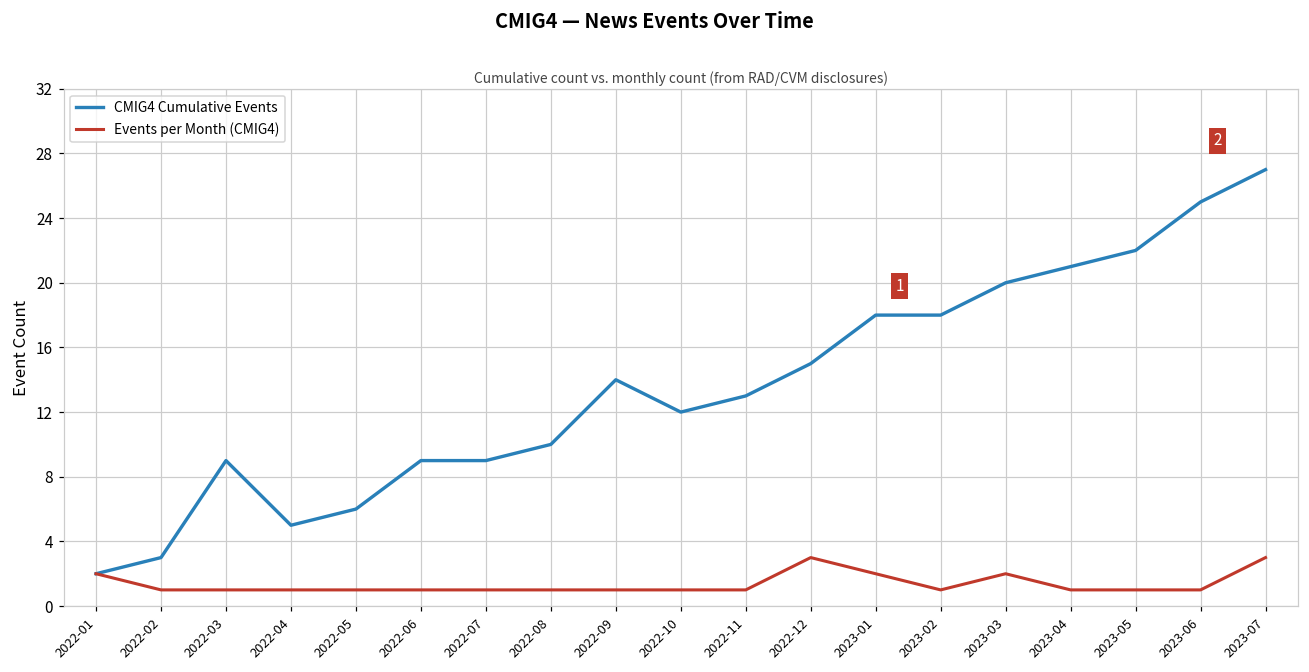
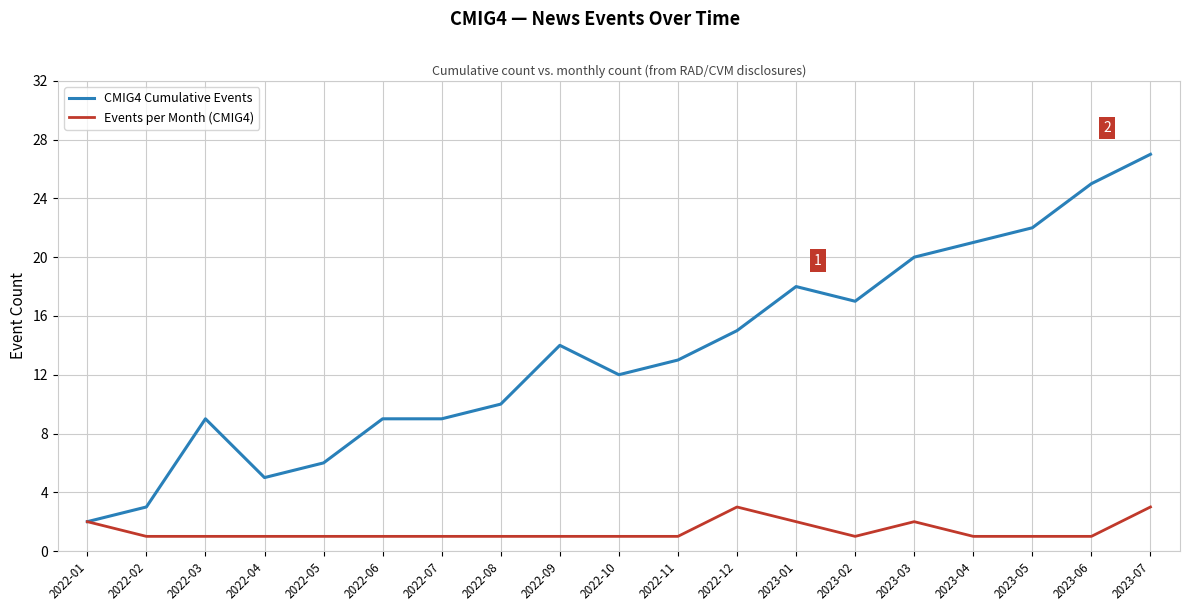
  {
    "CMIG4 Cumulative Events": {
      "2022-02": 3,
      "2022-03": 9,
      "2022-04": 5,
      "2022-05": 6,
      "2022-06": 9,
      "2022-07": 9,
      "2022-08": 10,
      "2022-09": 14,
      "2022-10": 12,
      "2022-11": 13,
      "2022-12": 15,
      "2023-01": 18,
-     "2023-02": 18,
+     "2023-02": 17,
      "2023-03": 20,
      "2023-04": 21,
      "2023-05": 22,
      "2023-06": 25,
      "2023-07": 27
    },
    "Events per Month (CMIG4)": {
      "2022-02": 1,
      "2022-03": 1,
      "2022-04": 1,
      "2022-05": 1,
      "2022-06": 1,
      "2022-07": 1,
      "2022-08": 1,
      "2022-09": 1,
      "2022-10": 1,
      "2022-11": 1,
      "2022-12": 3,
      "2023-01": 2,
      "2023-02": 1,
      "2023-03": 2,
      "2023-04": 1,
      "2023-05": 1,
      "2023-06": 1,
      "2023-07": 3
    }
  }
